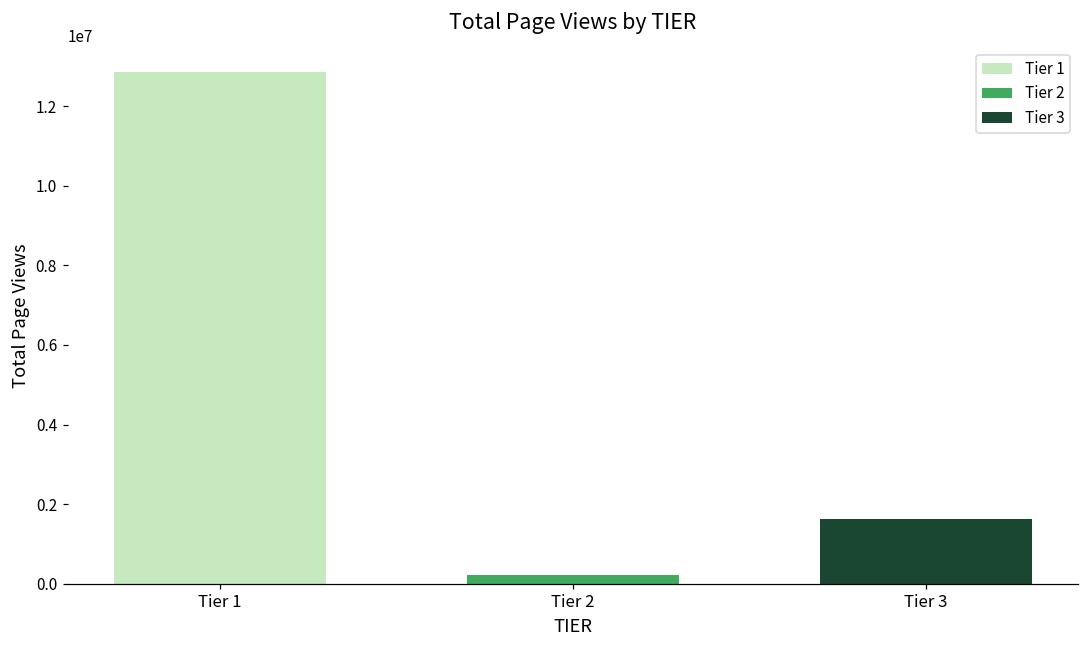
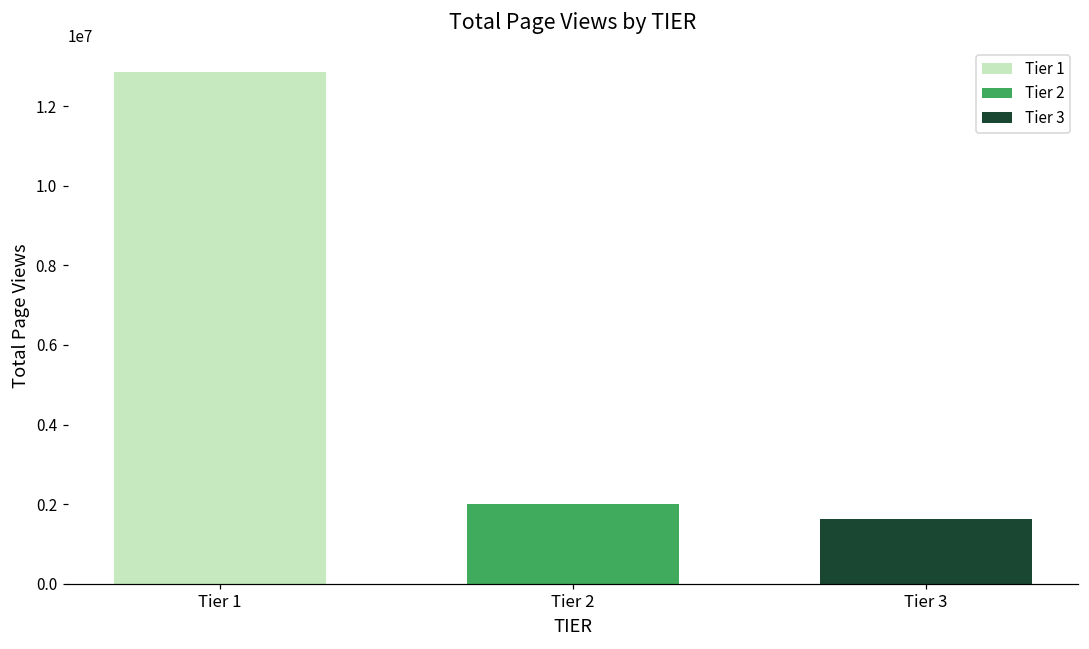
  {
    "Tier 1": 12800000,
-   "Tier 2": 200000,
+   "Tier 2": 2000000,
    "Tier 3": 1600000
  }
